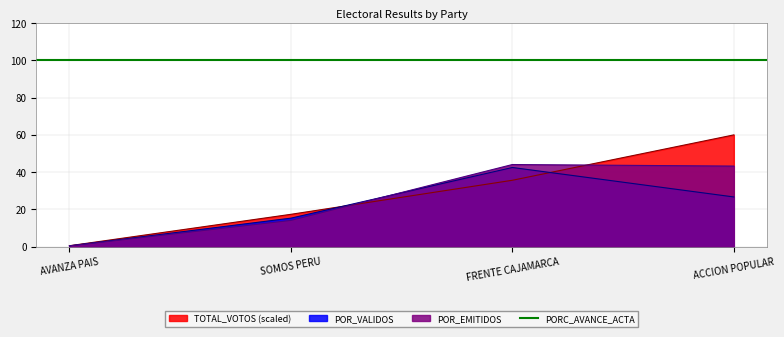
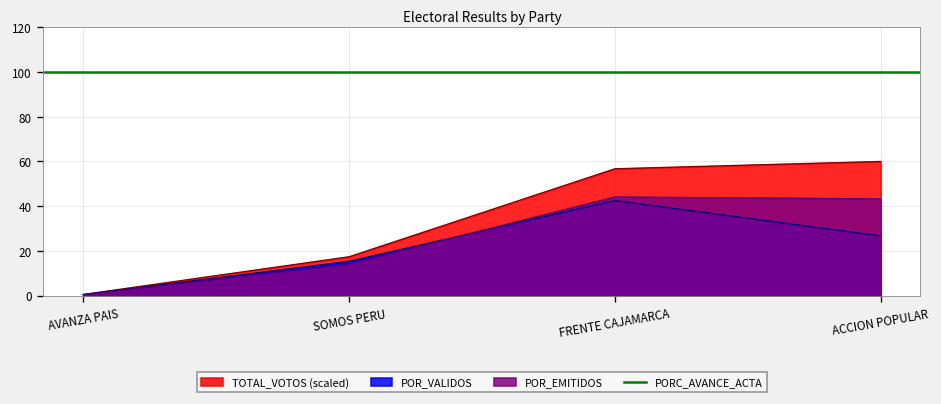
  {
    "TOTAL_VOTOS (scaled)": {
      "SOMOS PERU": 17,
-     "FRENTE CAJAMARCA": 36,
+     "FRENTE CAJAMARCA": 57,
      "ACCION POPULAR": 60
    },
    "POR_VALIDOS": {
      "FRENTE CAJAMARCA": 42,
      "ACCION POPULAR": 27
    },
    "POR_EMITIDOS": {
      "FRENTE CAJAMARCA": 44,
      "ACCION POPULAR": 43
    }
  }
